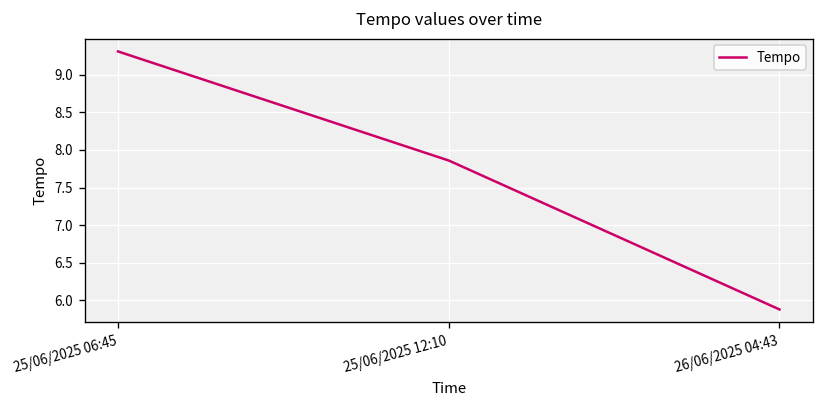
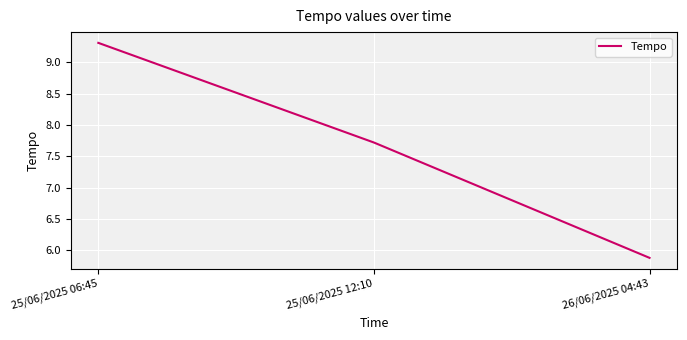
  {
    "25/06/2025 06:45": 9.3,
-   "25/06/2025 12:10": 7.9,
+   "25/06/2025 12:10": 7.7,
    "26/06/2025 04:43": 5.9
  }
